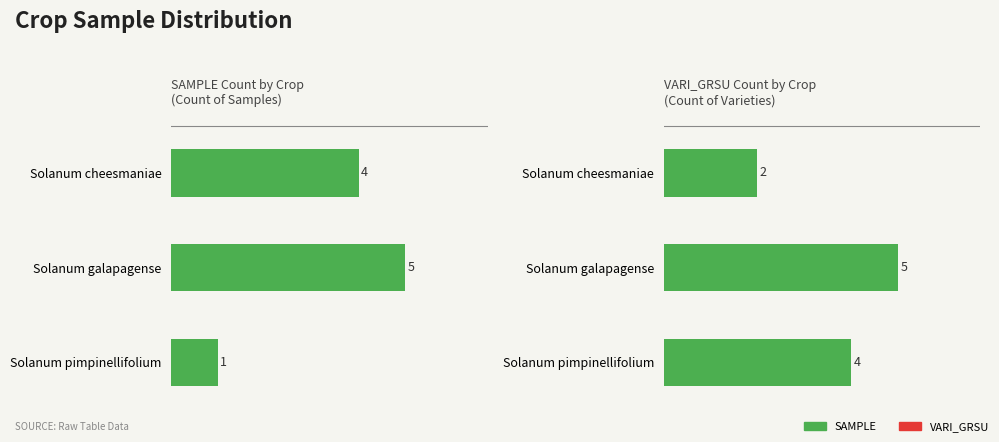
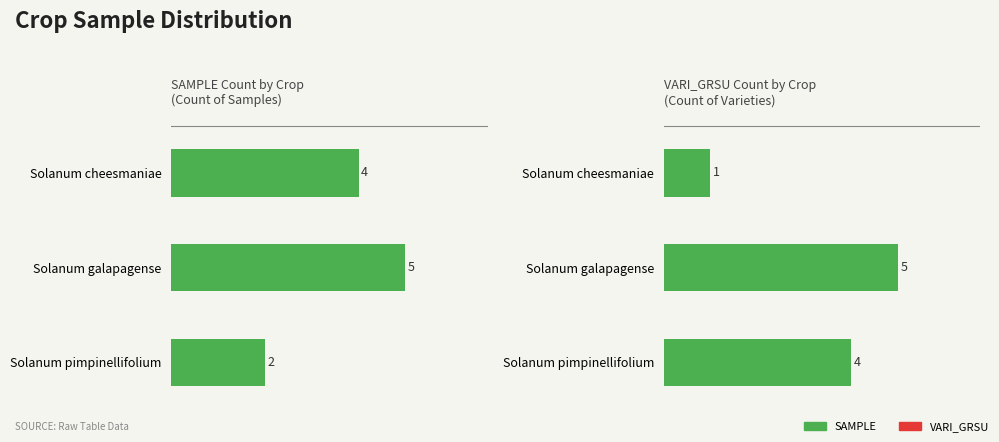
  {
    "SAMPLE Count by Crop (Count of Samples)": {
      "Solanum cheesmaniae": 4,
      "Solanum galapagense": 5,
-     "Solanum pimpinellifolium": 1
+     "Solanum pimpinellifolium": 2
    },
    "VARI_GRSU Count by Crop (Count of Varieties)": {
-     "Solanum cheesmaniae": 2,
+     "Solanum cheesmaniae": 1,
      "Solanum galapagense": 5,
      "Solanum pimpinellifolium": 4
    }
  }
